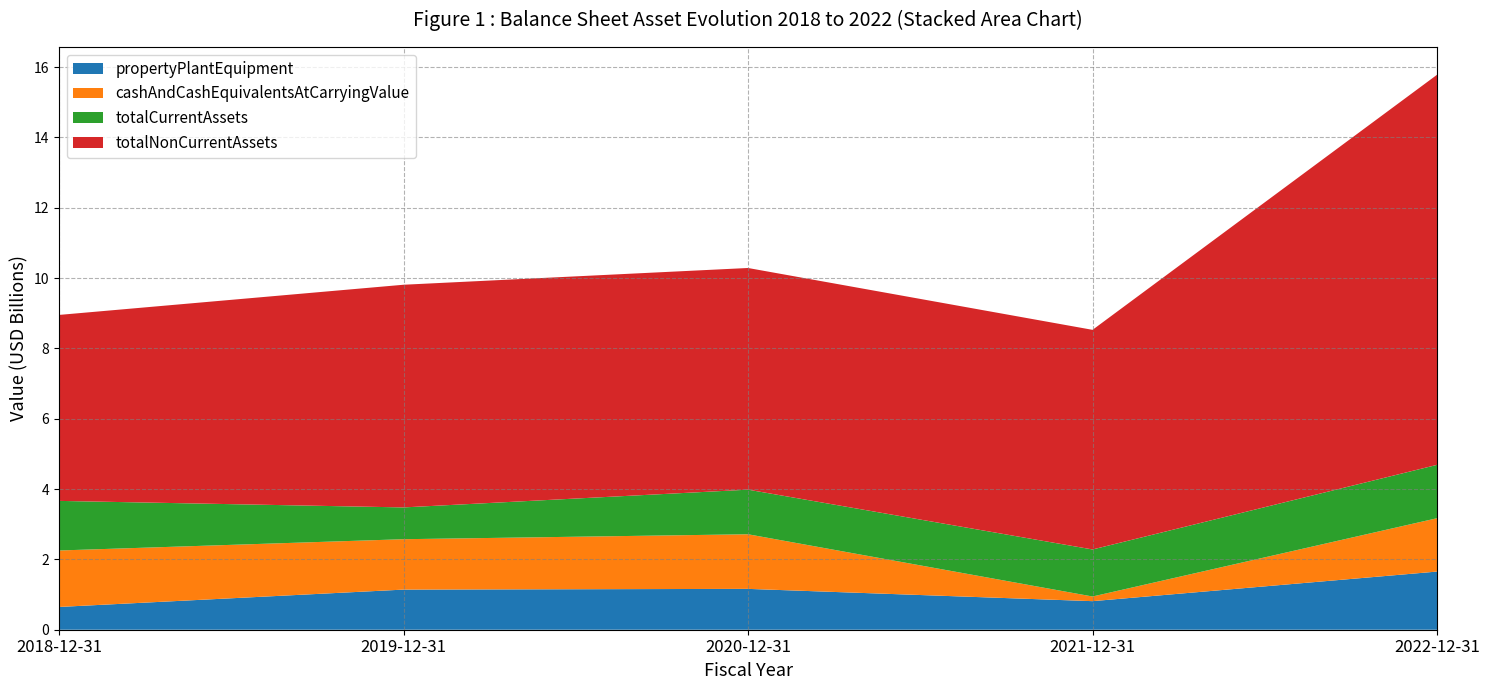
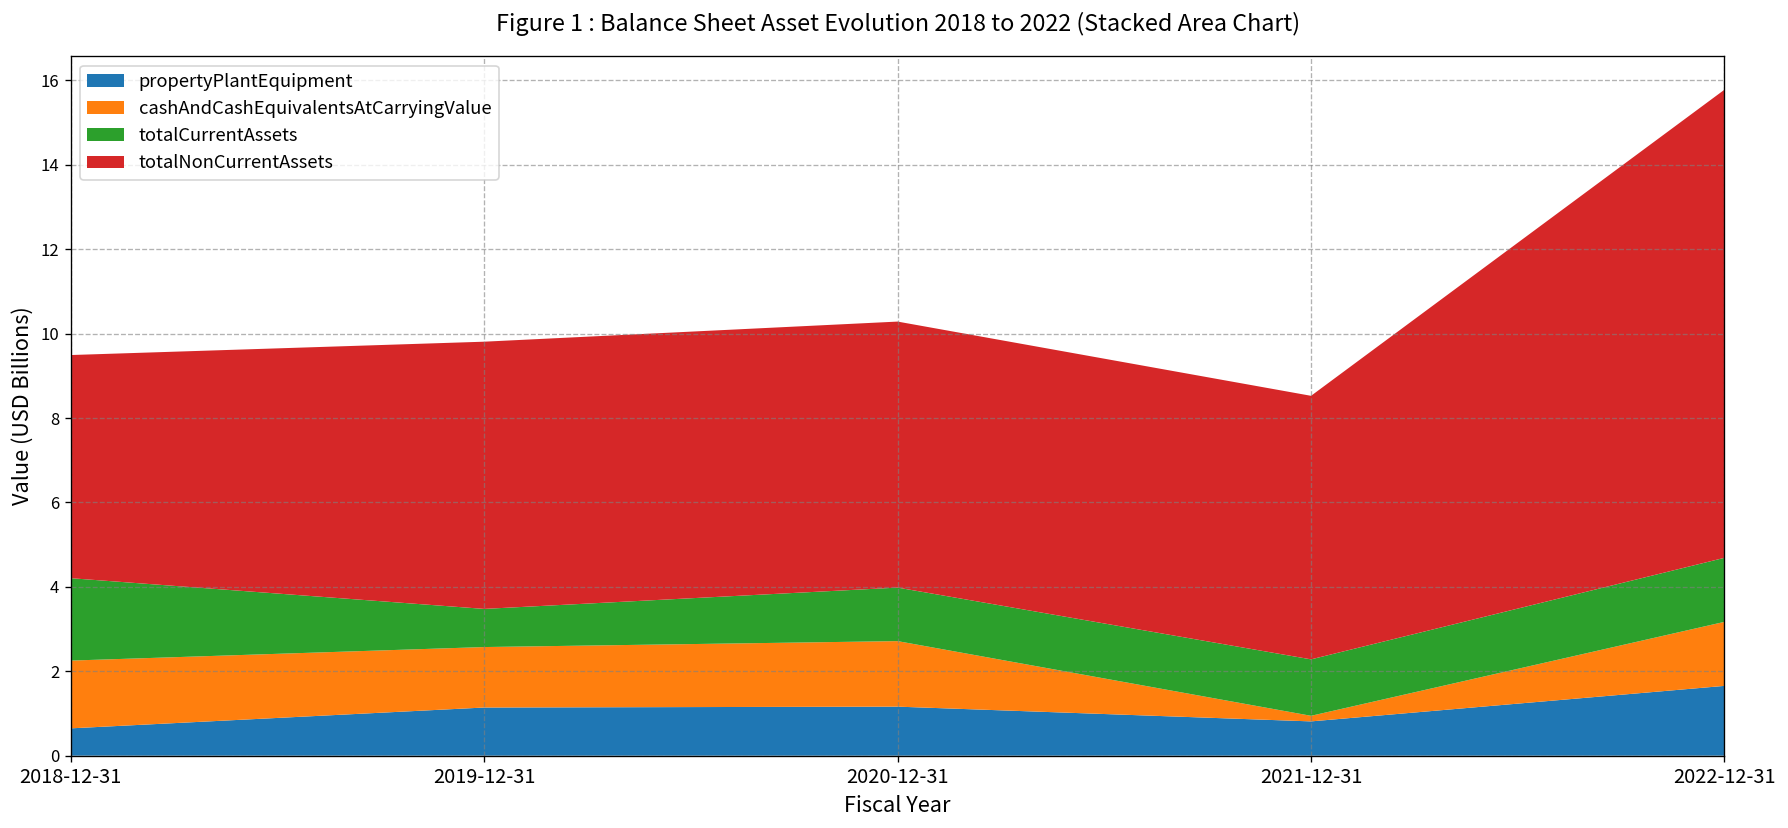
  {
    "totalCurrentAssets": {
-     "2018-12-31": 1.4
+     "2018-12-31": 2.0
    },
    "totalNonCurrentAssets": {
      "2018-12-31": 5.3,
      "2019-12-31": 6.3,
      "2020-12-31": 6.3,
      "2021-12-31": 6.2,
      "2022-12-31": 11.1
    }
  }
